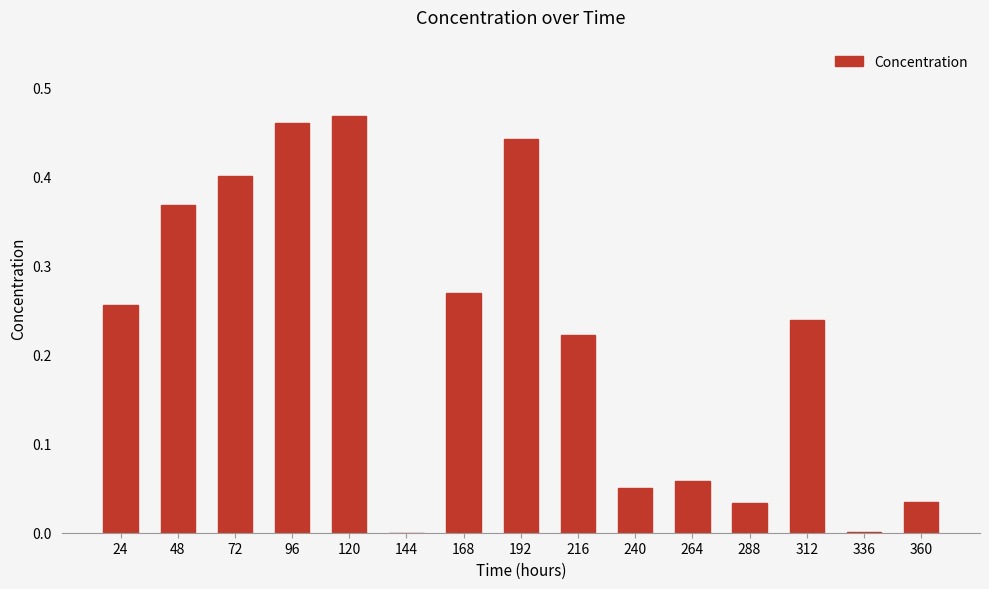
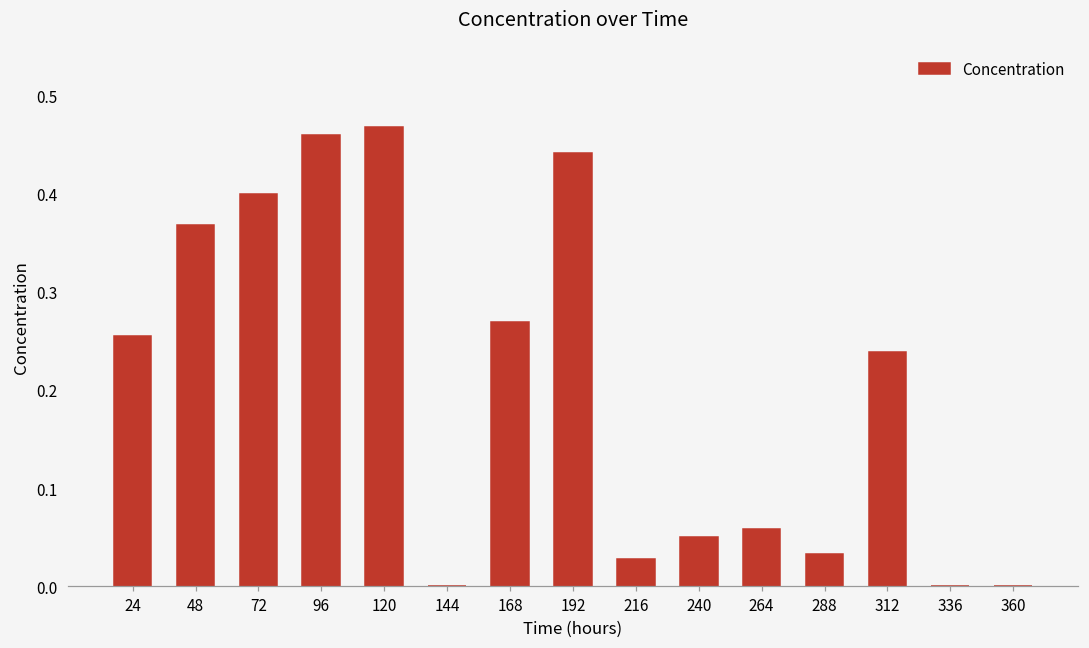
  {
    "24": 0.26,
    "48": 0.37,
    "72": 0.40,
    "96": 0.46,
    "120": 0.47,
    "144": 0.00,
    "168": 0.27,
    "192": 0.44,
-   "216": 0.22,
+   "216": 0.03,
    "240": 0.05,
    "264": 0.06,
    "288": 0.03,
    "312": 0.24,
-   "360": 0.03
+   "360": 0.00
  }
